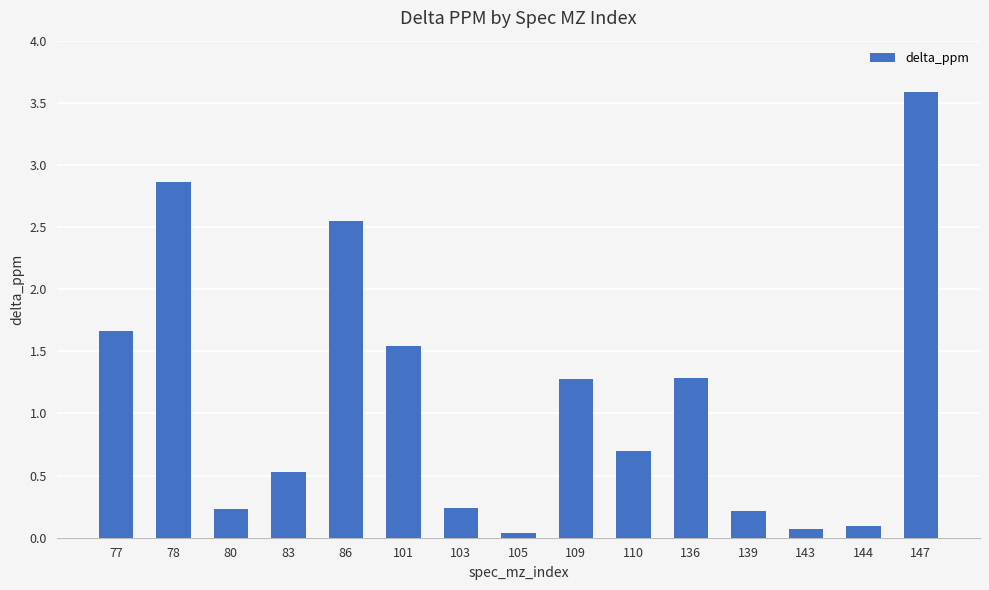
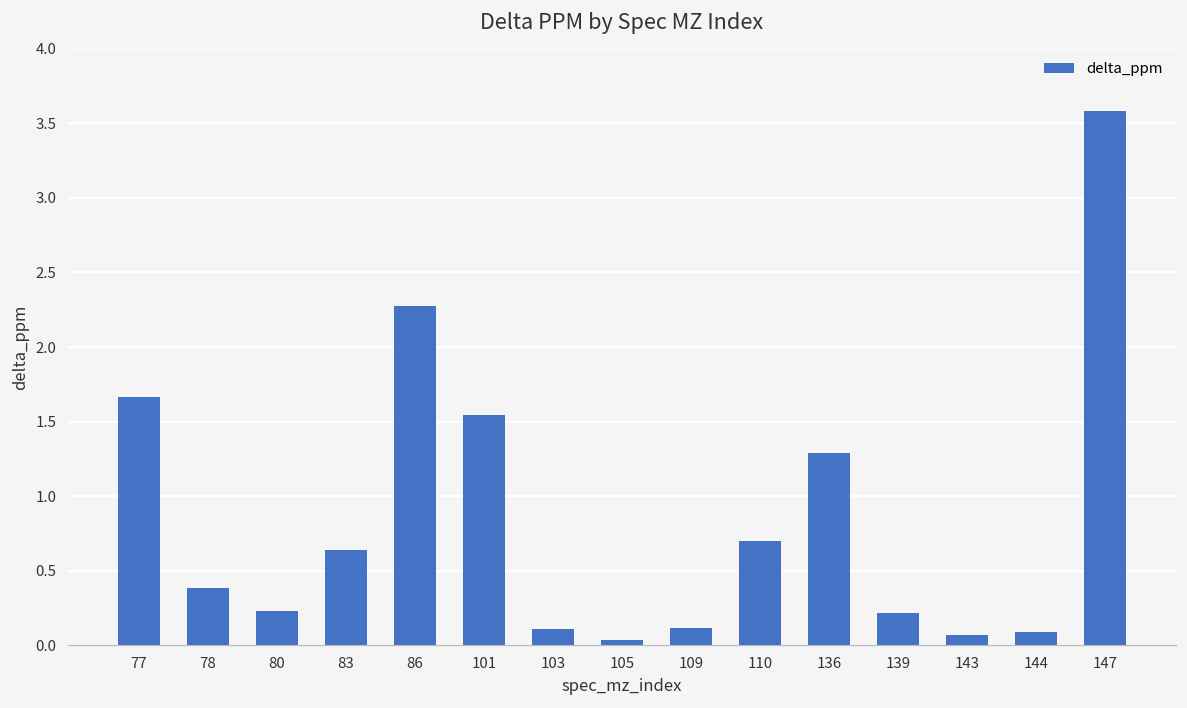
  {
    "77": 1.67,
-   "78": 2.86,
+   "78": 0.38,
    "80": 0.23,
-   "83": 0.53,
-   "86": 2.55,
+   "83": 0.64,
+   "86": 2.27,
    "101": 1.54,
-   "103": 0.24,
+   "103": 0.11,
    "105": 0.04,
-   "109": 1.28,
+   "109": 0.12,
    "110": 0.70,
    "136": 1.29,
    "139": 0.22,
    "143": 0.07,
    "144": 0.09,
    "147": 3.58
  }
